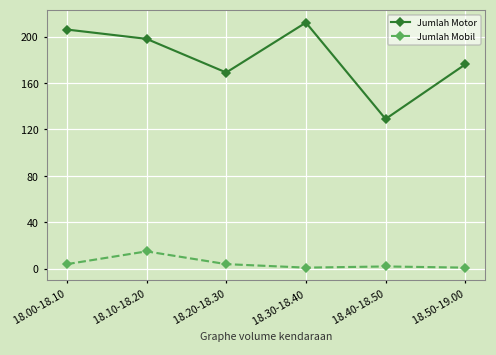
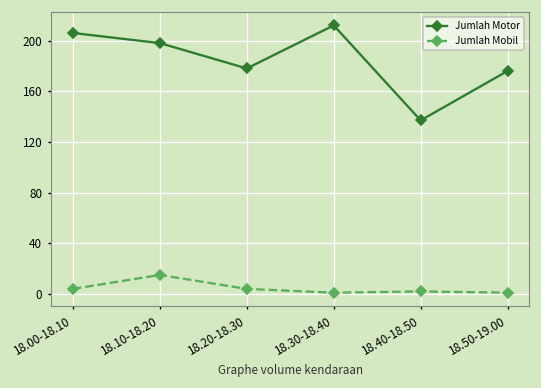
  {
    "Jumlah Motor": {
      "18.00-18.10": 206,
      "18.10-18.20": 198,
-     "18.20-18.30": 169,
+     "18.20-18.30": 178,
      "18.30-18.40": 212,
-     "18.40-18.50": 129,
+     "18.40-18.50": 137,
      "18.50-19.00": 176
    },
    "Jumlah Mobil": {
      "18.00-18.10": 4,
      "18.10-18.20": 15,
      "18.20-18.30": 4,
      "18.30-18.40": 1,
      "18.40-18.50": 2,
      "18.50-19.00": 1
    }
  }
